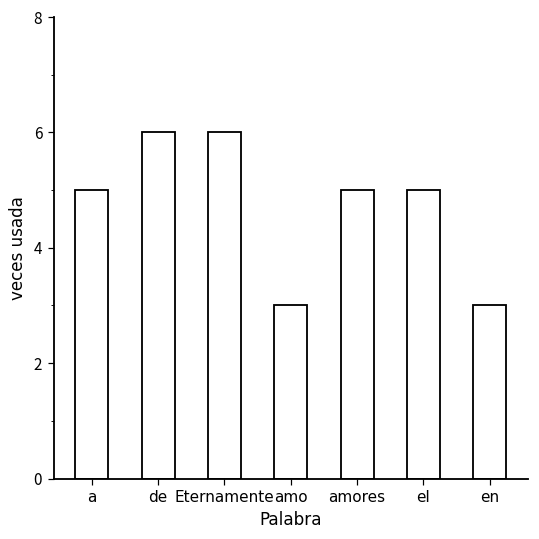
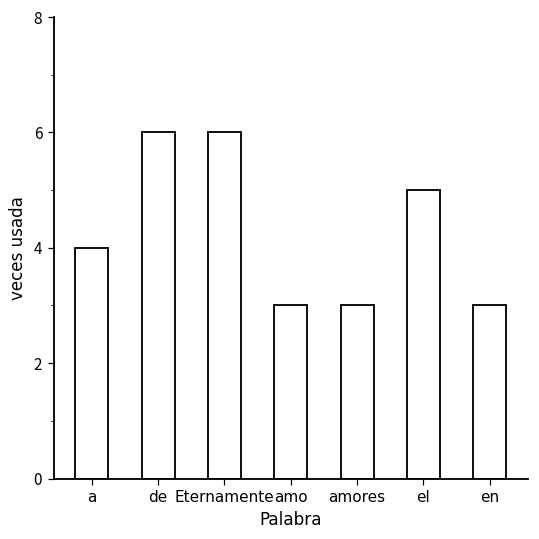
  {
-   "a": 5,
+   "a": 4,
    "de": 6,
    "Eternamente": 6,
    "amo": 3,
-   "amores": 5,
+   "amores": 3,
    "el": 5,
    "en": 3
  }
